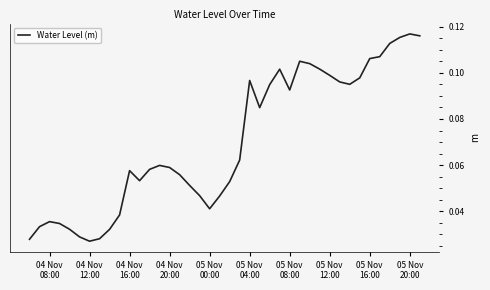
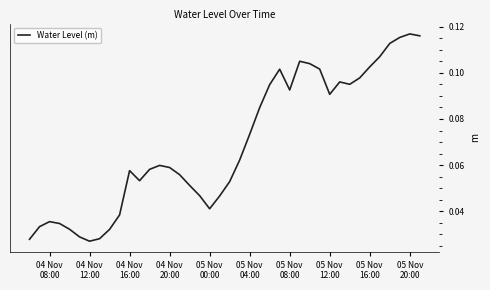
  {
    "04 Nov 08:00": 0.035,
    "04 Nov 12:00": 0.027,
    "04 Nov 16:00": 0.058,
    "04 Nov 20:00": 0.059,
    "05 Nov 00:00": 0.041,
-   "05 Nov 04:00": 0.097,
+   "05 Nov 04:00": 0.073,
    "05 Nov 08:00": 0.093,
-   "05 Nov 12:00": 0.099,
-   "05 Nov 16:00": 0.106,
+   "05 Nov 12:00": 0.091,
+   "05 Nov 16:00": 0.103,
    "05 Nov 20:00": 0.117
  }
